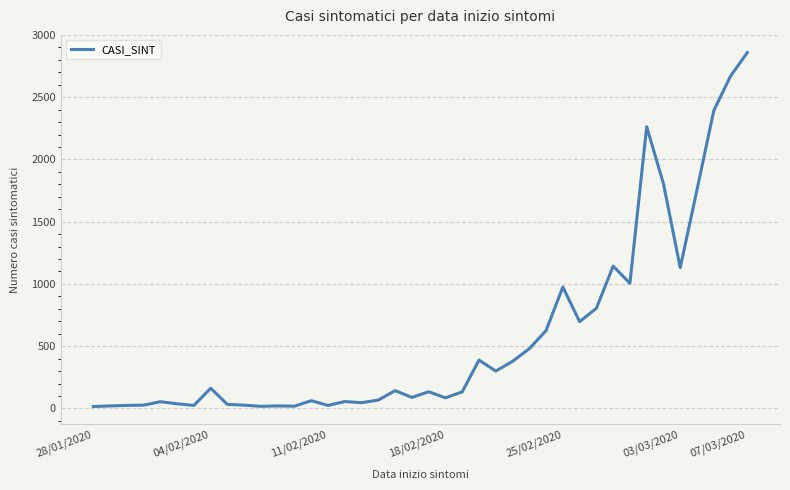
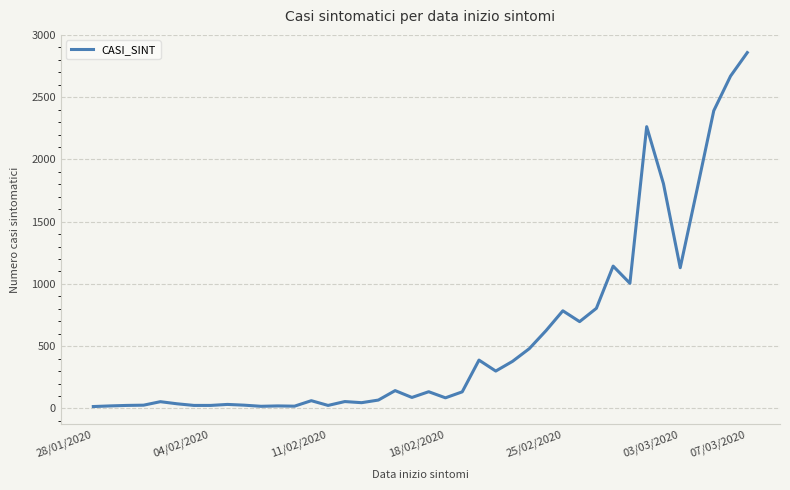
  {
    "28/01/2020": 20,
-   "04/02/2020": 160,
+   "04/02/2020": 20,
    "11/02/2020": 20,
    "18/02/2020": 90,
-   "25/02/2020": 980,
+   "25/02/2020": 780,
    "03/03/2020": 1130,
    "07/03/2020": 2860
  }
